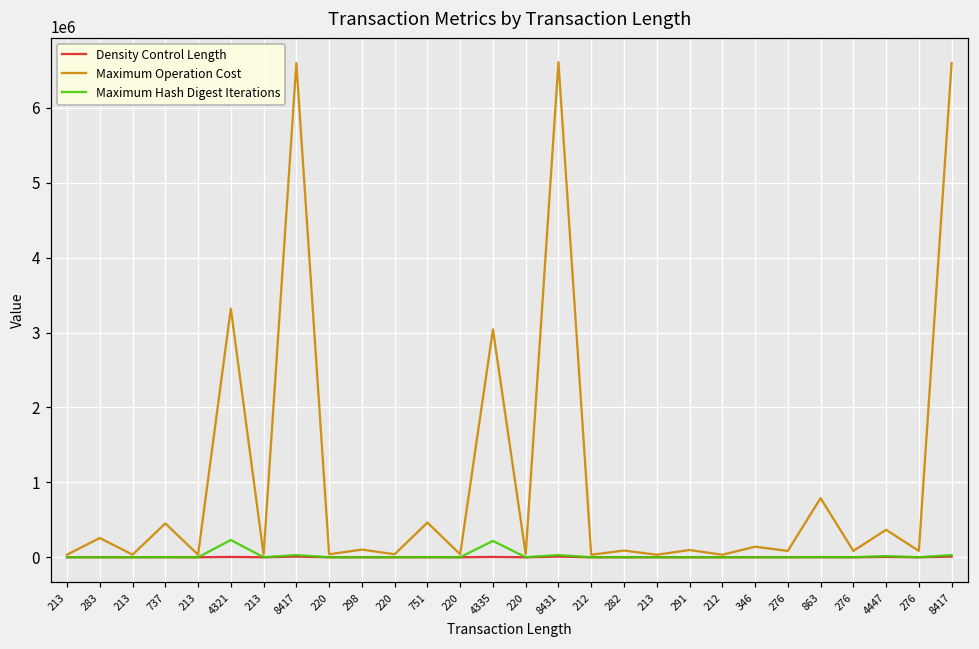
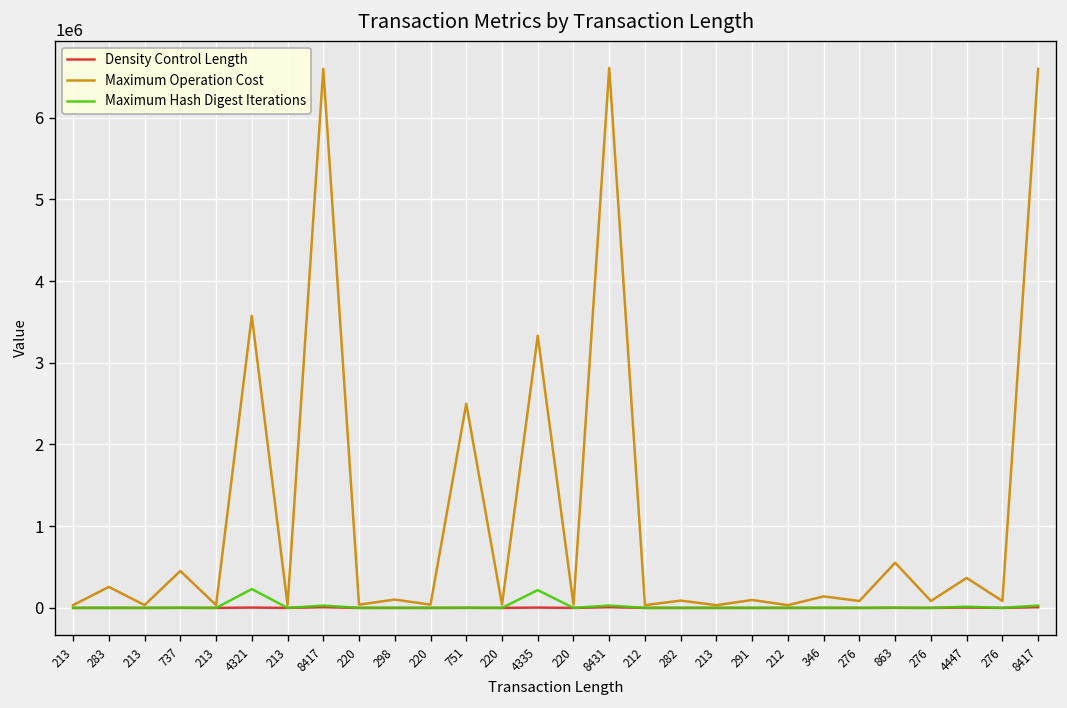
  {
    "Density Control Length": {
      "4321": 0,
      "4335": 0
    },
    "Maximum Operation Cost": {
      "283": 300000,
      "737": 500000,
-     "4321": 3300000,
+     "4321": 3600000,
      "298": 100000,
-     "751": 500000,
-     "4335": 3000000,
+     "751": 2500000,
+     "4335": 3300000,
      "8431": 6600000,
      "282": 100000,
      "291": 100000,
      "346": 100000,
-     "863": 800000,
+     "863": 600000,
      "4447": 400000
    },
    "Maximum Hash Digest Iterations": {
      "4321": 200000,
      "4335": 200000
    }
  }
